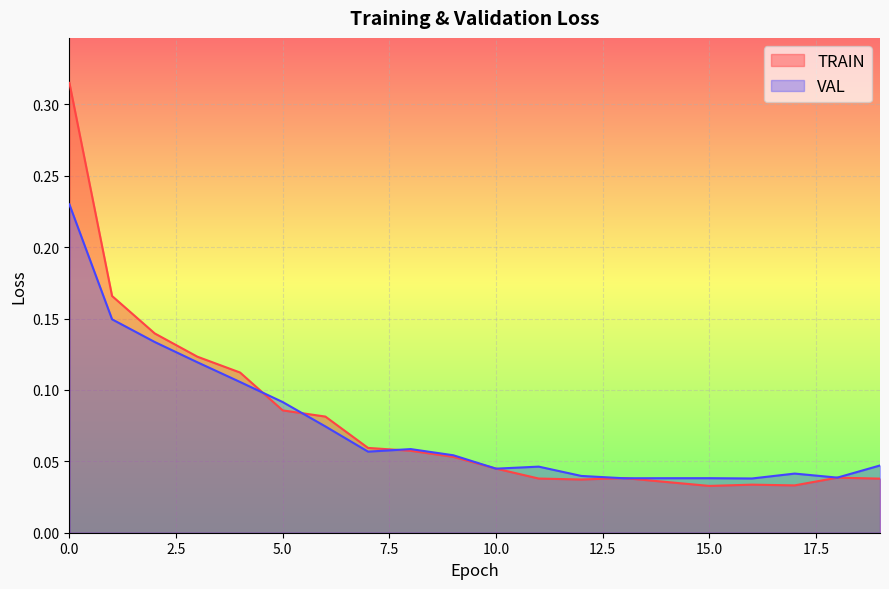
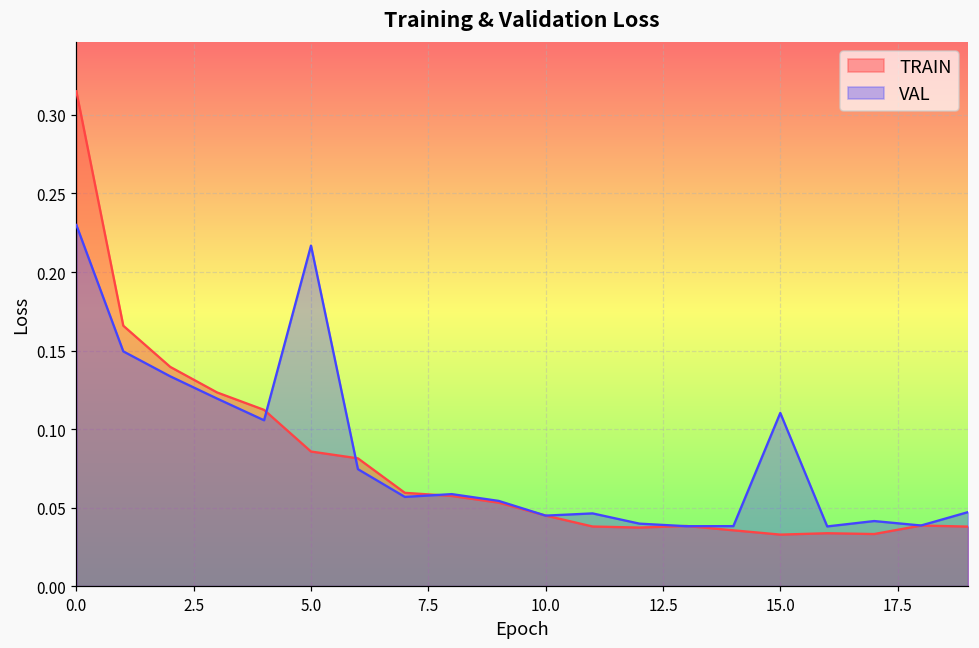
  {
    "TRAIN": {
      "0.0": 0.315,
      "5.0": 0.086,
      "15.0": 0.033
    },
    "VAL": {
      "0.0": 0.230,
-     "5.0": 0.092,
-     "15.0": 0.038
+     "5.0": 0.217,
+     "15.0": 0.110
    }
  }
